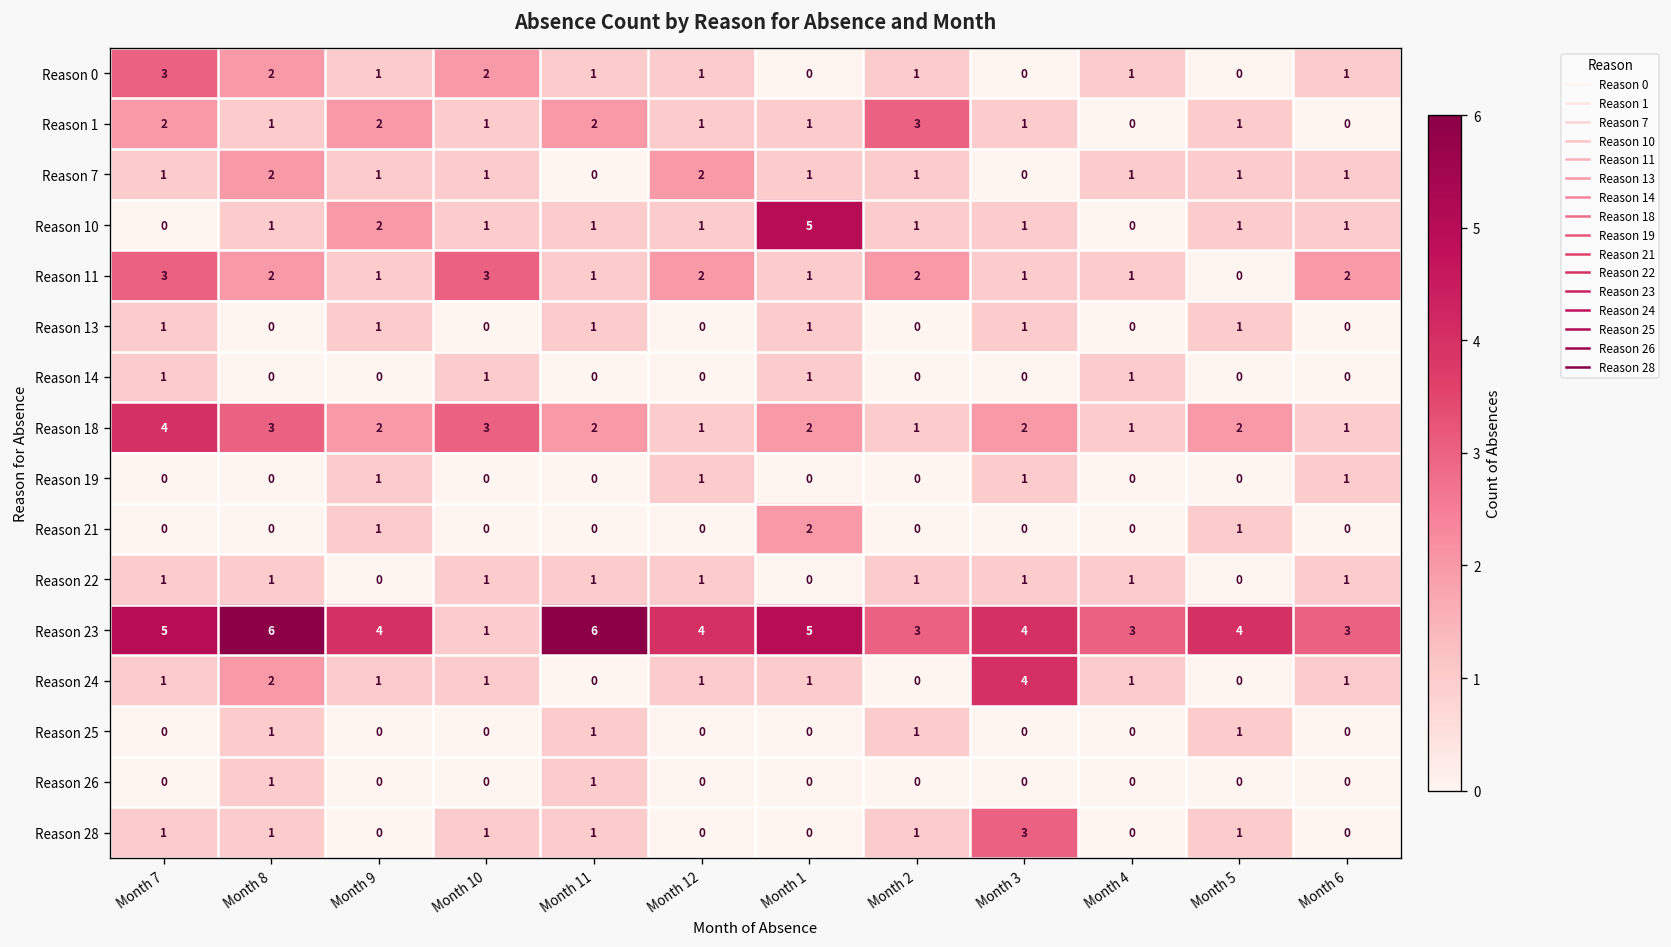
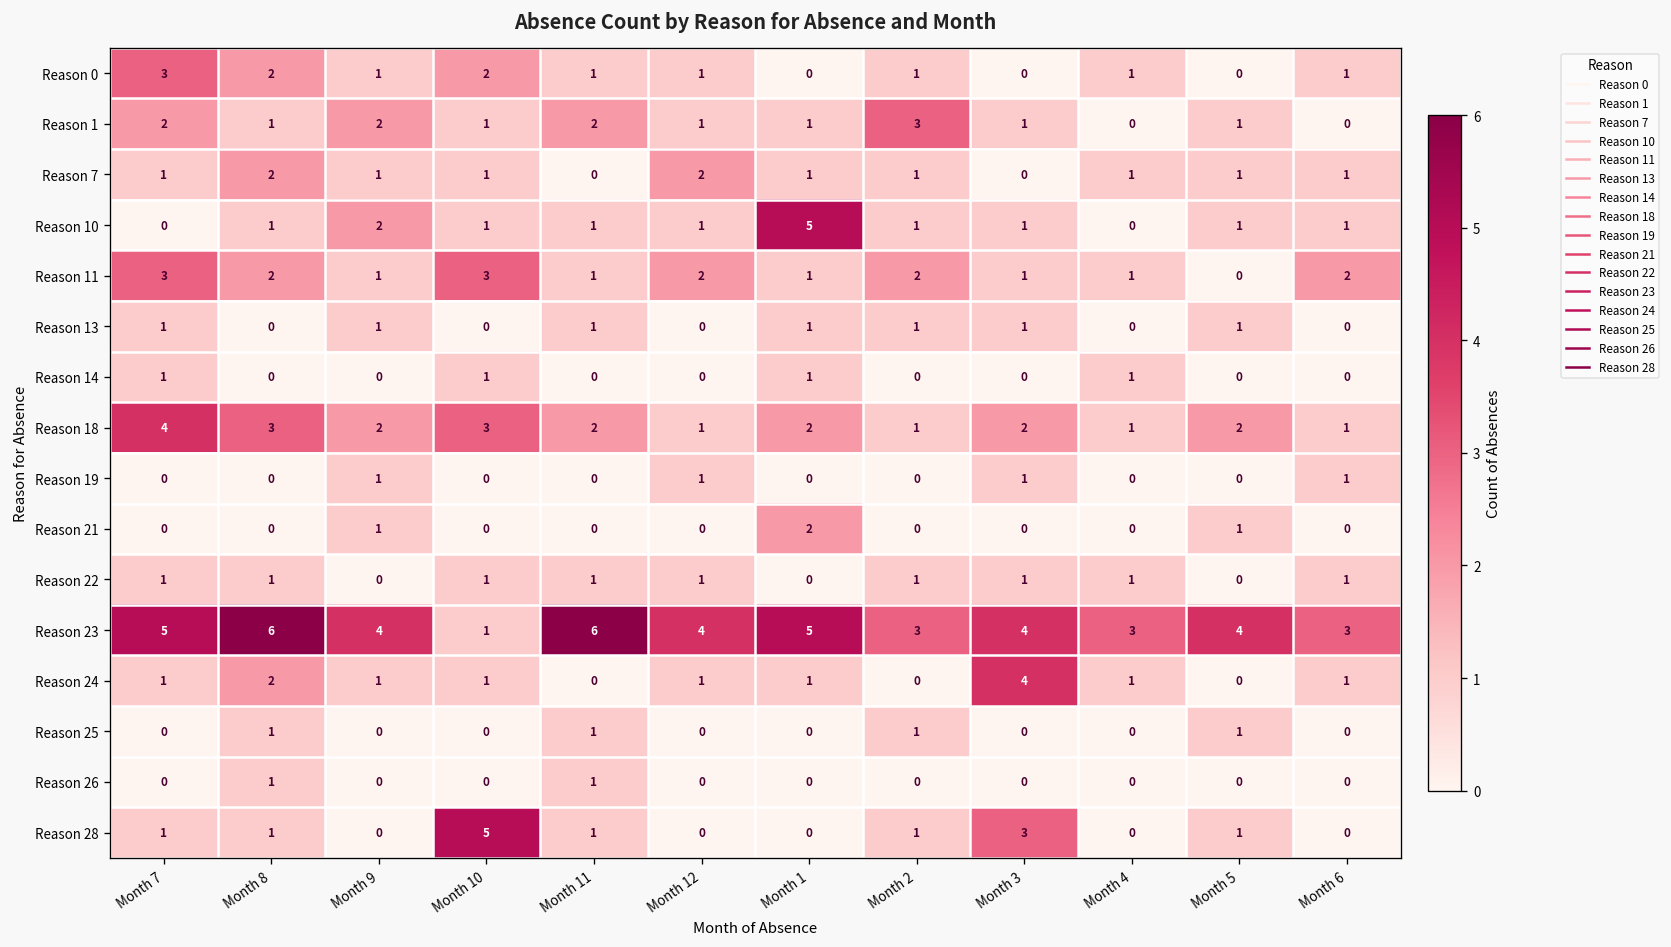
  {
    "Reason 0": {
      "Month 7": 3,
      "Month 8": 2,
      "Month 9": 1,
      "Month 10": 2,
      "Month 11": 1,
      "Month 12": 1,
      "Month 1": 0,
      "Month 2": 1,
      "Month 3": 0,
      "Month 4": 1,
      "Month 5": 0,
      "Month 6": 1
    },
    "Reason 1": {
      "Month 7": 2,
      "Month 8": 1,
      "Month 9": 2,
      "Month 10": 1,
      "Month 11": 2,
      "Month 12": 1,
      "Month 1": 1,
      "Month 2": 3,
      "Month 3": 1,
      "Month 4": 0,
      "Month 5": 1,
      "Month 6": 0
    },
    "Reason 7": {
      "Month 7": 1,
      "Month 8": 2,
      "Month 9": 1,
      "Month 10": 1,
      "Month 11": 0,
      "Month 12": 2,
      "Month 1": 1,
      "Month 2": 1,
      "Month 3": 0,
      "Month 4": 1,
      "Month 5": 1,
      "Month 6": 1
    },
    "Reason 10": {
      "Month 7": 0,
      "Month 8": 1,
      "Month 9": 2,
      "Month 10": 1,
      "Month 11": 1,
      "Month 12": 1,
      "Month 1": 5,
      "Month 2": 1,
      "Month 3": 1,
      "Month 4": 0,
      "Month 5": 1,
      "Month 6": 1
    },
    "Reason 11": {
      "Month 7": 3,
      "Month 8": 2,
      "Month 9": 1,
      "Month 10": 3,
      "Month 11": 1,
      "Month 12": 2,
      "Month 1": 1,
      "Month 2": 2,
      "Month 3": 1,
      "Month 4": 1,
      "Month 5": 0,
      "Month 6": 2
    },
    "Reason 13": {
      "Month 7": 1,
      "Month 8": 0,
      "Month 9": 1,
      "Month 10": 0,
      "Month 11": 1,
      "Month 12": 0,
      "Month 1": 1,
-     "Month 2": 0,
+     "Month 2": 1,
      "Month 3": 1,
      "Month 4": 0,
      "Month 5": 1,
      "Month 6": 0
    },
    "Reason 14": {
      "Month 7": 1,
      "Month 8": 0,
      "Month 9": 0,
      "Month 10": 1,
      "Month 11": 0,
      "Month 12": 0,
      "Month 1": 1,
      "Month 2": 0,
      "Month 3": 0,
      "Month 4": 1,
      "Month 5": 0,
      "Month 6": 0
    },
    "Reason 18": {
      "Month 7": 4,
      "Month 8": 3,
      "Month 9": 2,
      "Month 10": 3,
      "Month 11": 2,
      "Month 12": 1,
      "Month 1": 2,
      "Month 2": 1,
      "Month 3": 2,
      "Month 4": 1,
      "Month 5": 2,
      "Month 6": 1
    },
    "Reason 19": {
      "Month 7": 0,
      "Month 8": 0,
      "Month 9": 1,
      "Month 10": 0,
      "Month 11": 0,
      "Month 12": 1,
      "Month 1": 0,
      "Month 2": 0,
      "Month 3": 1,
      "Month 4": 0,
      "Month 5": 0,
      "Month 6": 1
    },
    "Reason 21": {
      "Month 7": 0,
      "Month 8": 0,
      "Month 9": 1,
      "Month 10": 0,
      "Month 11": 0,
      "Month 12": 0,
      "Month 1": 2,
      "Month 2": 0,
      "Month 3": 0,
      "Month 4": 0,
      "Month 5": 1,
      "Month 6": 0
    },
    "Reason 22": {
      "Month 7": 1,
      "Month 8": 1,
      "Month 9": 0,
      "Month 10": 1,
      "Month 11": 1,
      "Month 12": 1,
      "Month 1": 0,
      "Month 2": 1,
      "Month 3": 1,
      "Month 4": 1,
      "Month 5": 0,
      "Month 6": 1
    },
    "Reason 23": {
      "Month 7": 5,
      "Month 8": 6,
      "Month 9": 4,
      "Month 10": 1,
      "Month 11": 6,
      "Month 12": 4,
      "Month 1": 5,
      "Month 2": 3,
      "Month 3": 4,
      "Month 4": 3,
      "Month 5": 4,
      "Month 6": 3
    },
    "Reason 24": {
      "Month 7": 1,
      "Month 8": 2,
      "Month 9": 1,
      "Month 10": 1,
      "Month 11": 0,
      "Month 12": 1,
      "Month 1": 1,
      "Month 2": 0,
      "Month 3": 4,
      "Month 4": 1,
      "Month 5": 0,
      "Month 6": 1
    },
    "Reason 25": {
      "Month 7": 0,
      "Month 8": 1,
      "Month 9": 0,
      "Month 10": 0,
      "Month 11": 1,
      "Month 12": 0,
      "Month 1": 0,
      "Month 2": 1,
      "Month 3": 0,
      "Month 4": 0,
      "Month 5": 1,
      "Month 6": 0
    },
    "Reason 26": {
      "Month 7": 0,
      "Month 8": 1,
      "Month 9": 0,
      "Month 10": 0,
      "Month 11": 1,
      "Month 12": 0,
      "Month 1": 0,
      "Month 2": 0,
      "Month 3": 0,
      "Month 4": 0,
      "Month 5": 0,
      "Month 6": 0
    },
    "Reason 28": {
      "Month 7": 1,
      "Month 8": 1,
      "Month 9": 0,
-     "Month 10": 1,
+     "Month 10": 5,
      "Month 11": 1,
      "Month 12": 0,
      "Month 1": 0,
      "Month 2": 1,
      "Month 3": 3,
      "Month 4": 0,
      "Month 5": 1,
      "Month 6": 0
    }
  }
